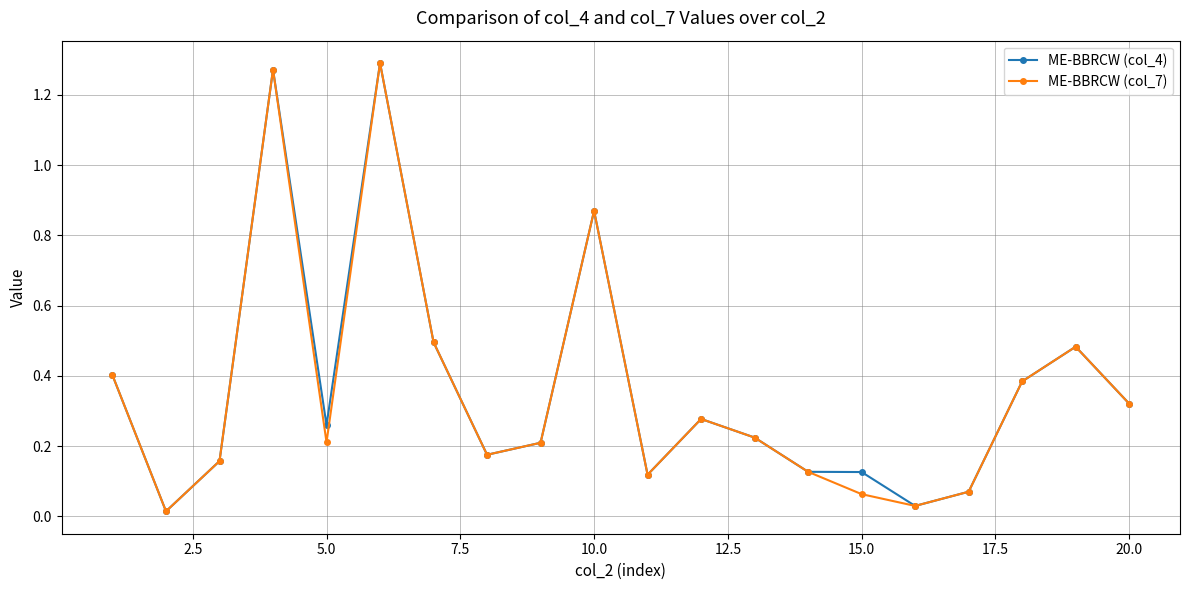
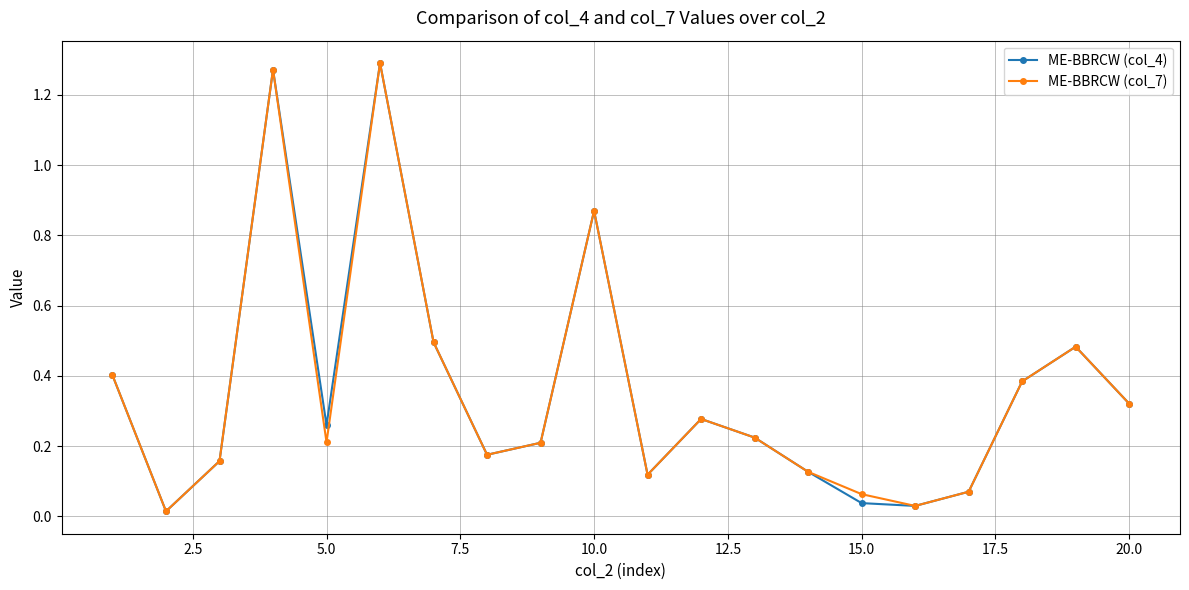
  {
    "ME-BBRCW (col_4)": {
      "5.0": 0.26,
-     "15.0": 0.13
+     "15.0": 0.04
    },
    "ME-BBRCW (col_7)": {
      "5.0": 0.21,
      "15.0": 0.06
    }
  }
